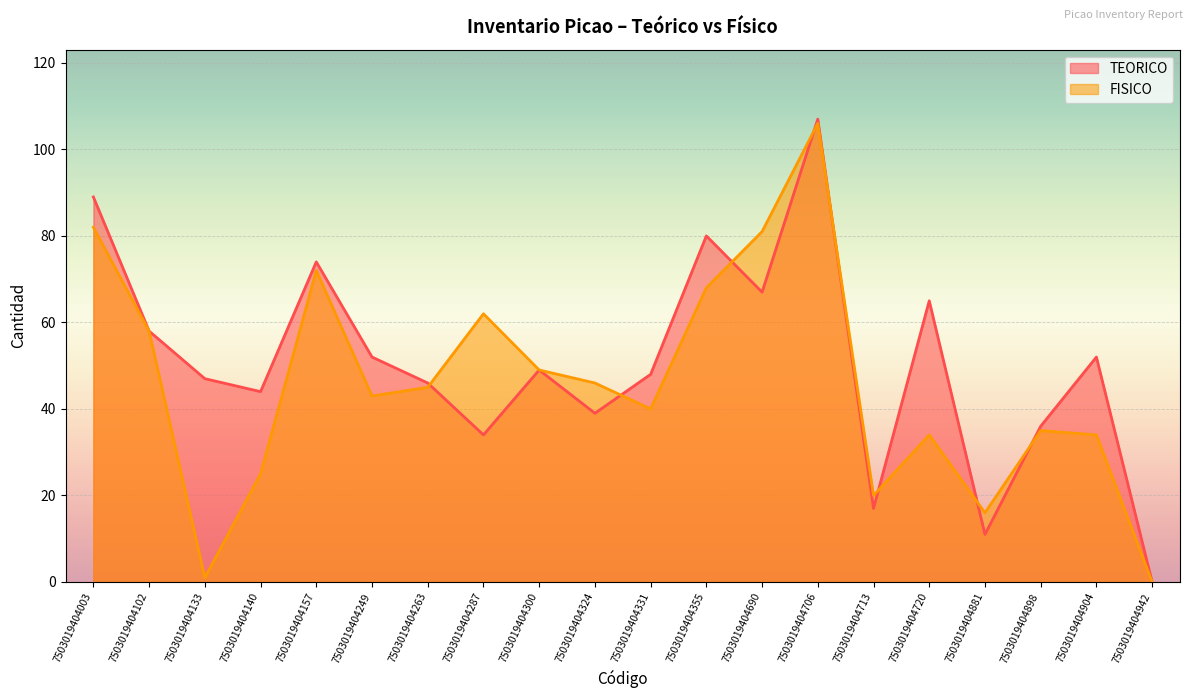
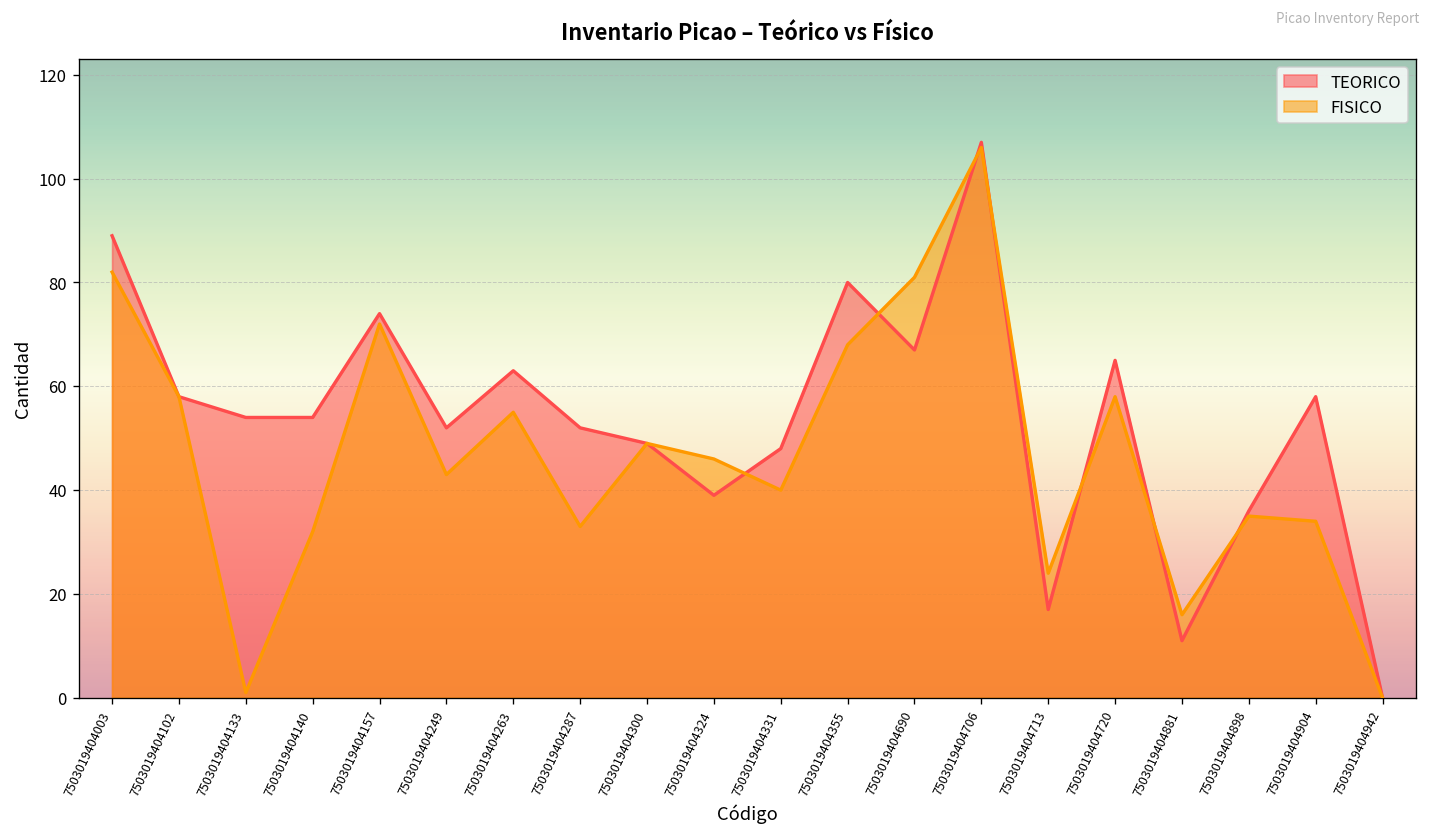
  {
    "TEORICO": {
      "7503019404003": 89,
-     "7503019404133": 47,
-     "7503019404140": 44,
+     "7503019404133": 54,
+     "7503019404140": 54,
      "7503019404157": 74,
      "7503019404249": 52,
-     "7503019404263": 46,
-     "7503019404287": 34,
+     "7503019404263": 63,
+     "7503019404287": 52,
      "7503019404324": 39,
      "7503019404331": 48,
      "7503019404355": 80,
      "7503019404690": 67,
      "7503019404706": 107,
      "7503019404713": 17,
      "7503019404720": 65,
      "7503019404881": 11,
      "7503019404898": 36,
-     "7503019404904": 52
+     "7503019404904": 58
    },
    "FISICO": {
      "7503019404003": 82,
      "7503019404133": 1,
-     "7503019404140": 25,
+     "7503019404140": 32,
      "7503019404157": 72,
      "7503019404249": 43,
-     "7503019404263": 45,
-     "7503019404287": 62,
+     "7503019404263": 55,
+     "7503019404287": 33,
      "7503019404324": 46,
      "7503019404331": 40,
      "7503019404355": 68,
      "7503019404690": 81,
      "7503019404706": 106,
-     "7503019404713": 20,
-     "7503019404720": 34,
+     "7503019404713": 24,
+     "7503019404720": 58,
      "7503019404881": 16,
      "7503019404898": 35,
      "7503019404904": 34
    }
  }
